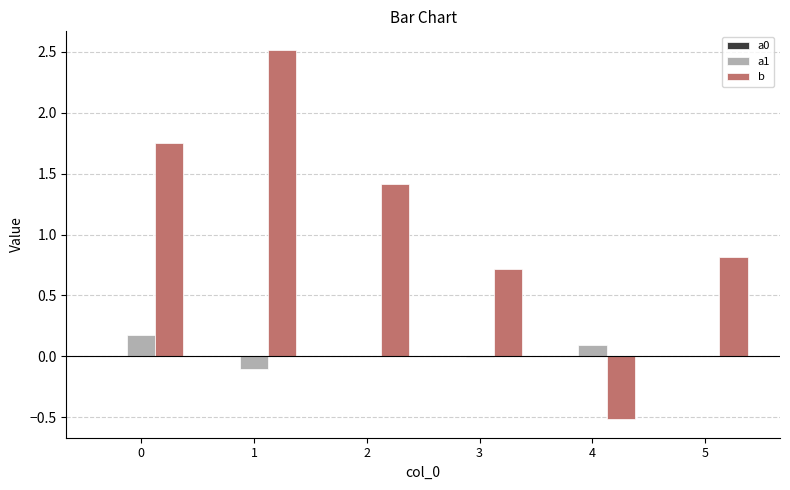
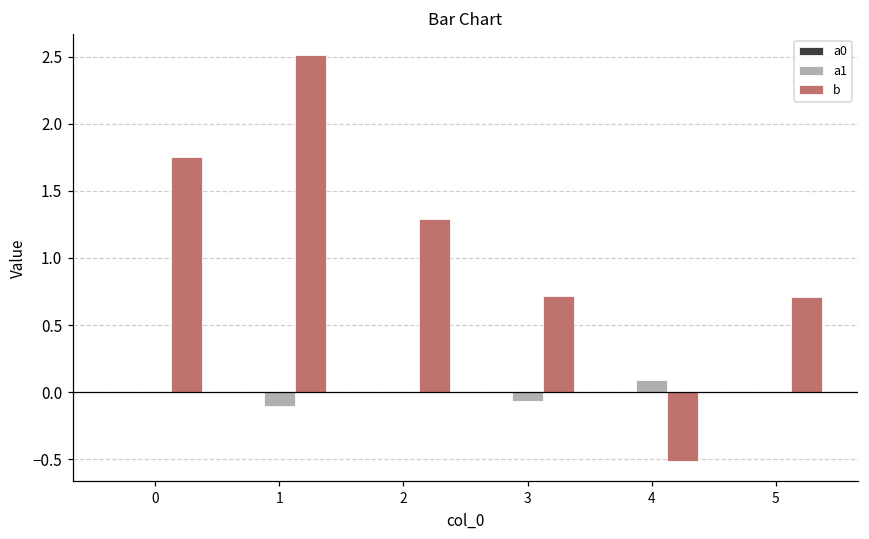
  {
    "a1": {
-     "0": 0.18,
+     "0": 0.00,
      "1": -0.10,
-     "3": 0.00,
+     "3": -0.07,
      "4": 0.09
    },
    "b": {
      "0": 1.75,
      "1": 2.52,
-     "2": 1.42,
+     "2": 1.29,
      "3": 0.71,
      "4": -0.52,
-     "5": 0.81
+     "5": 0.71
    }
  }
